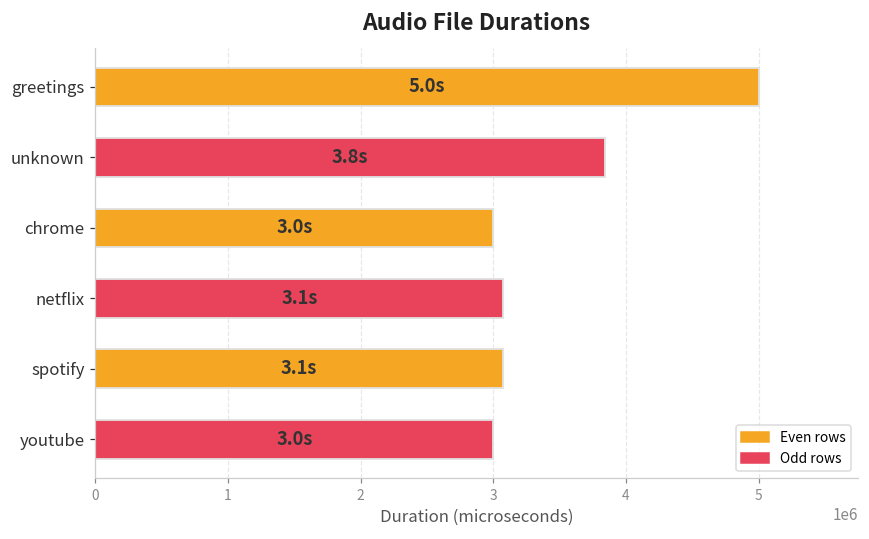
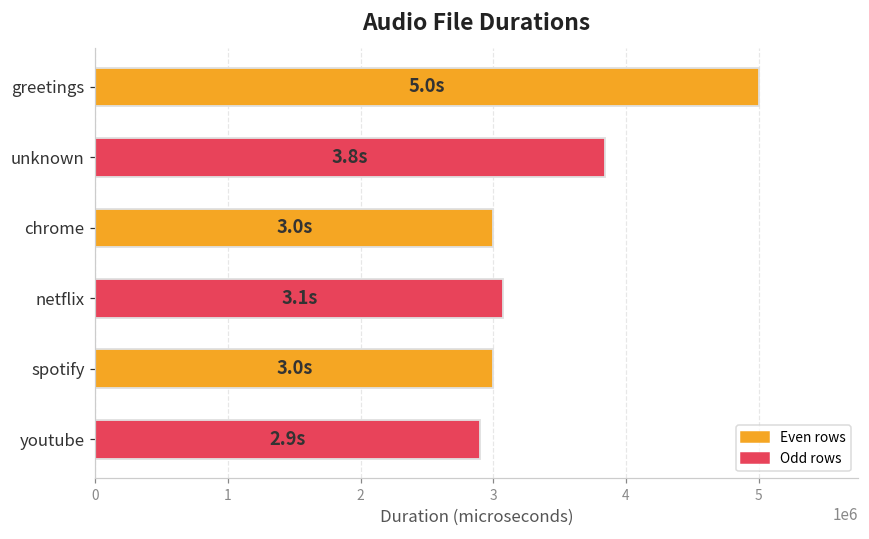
  {
-   "spotify": "3.1s",
-   "youtube": "3.0s"
+   "spotify": "3.0s",
+   "youtube": "2.9s"
  }
